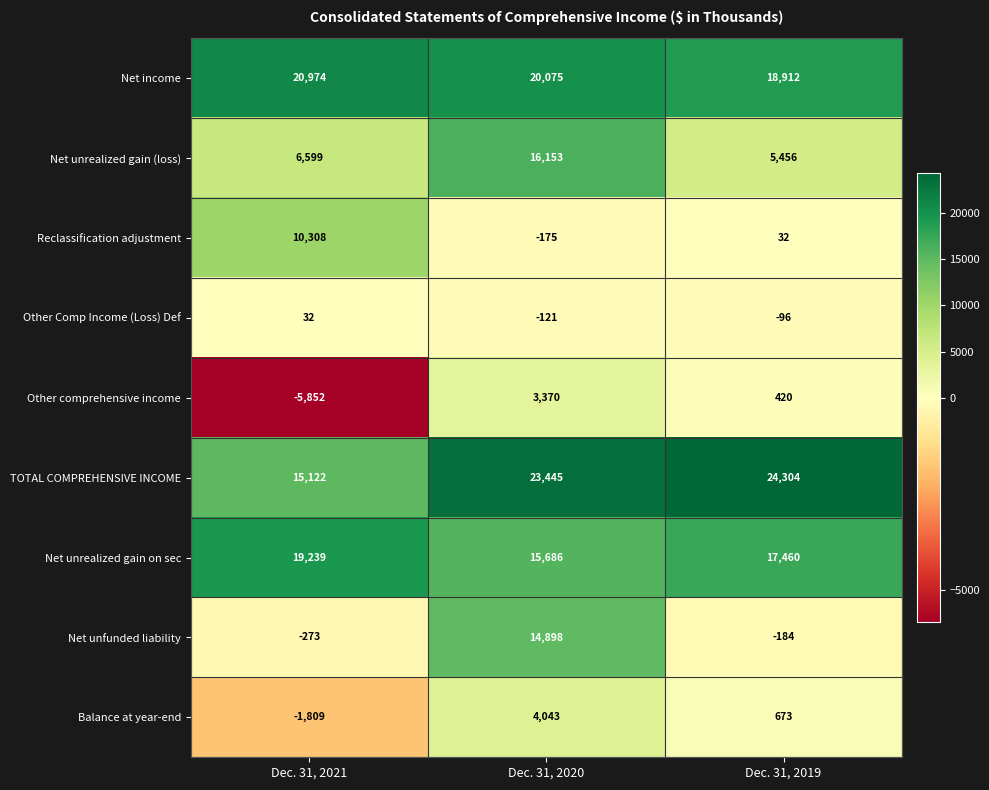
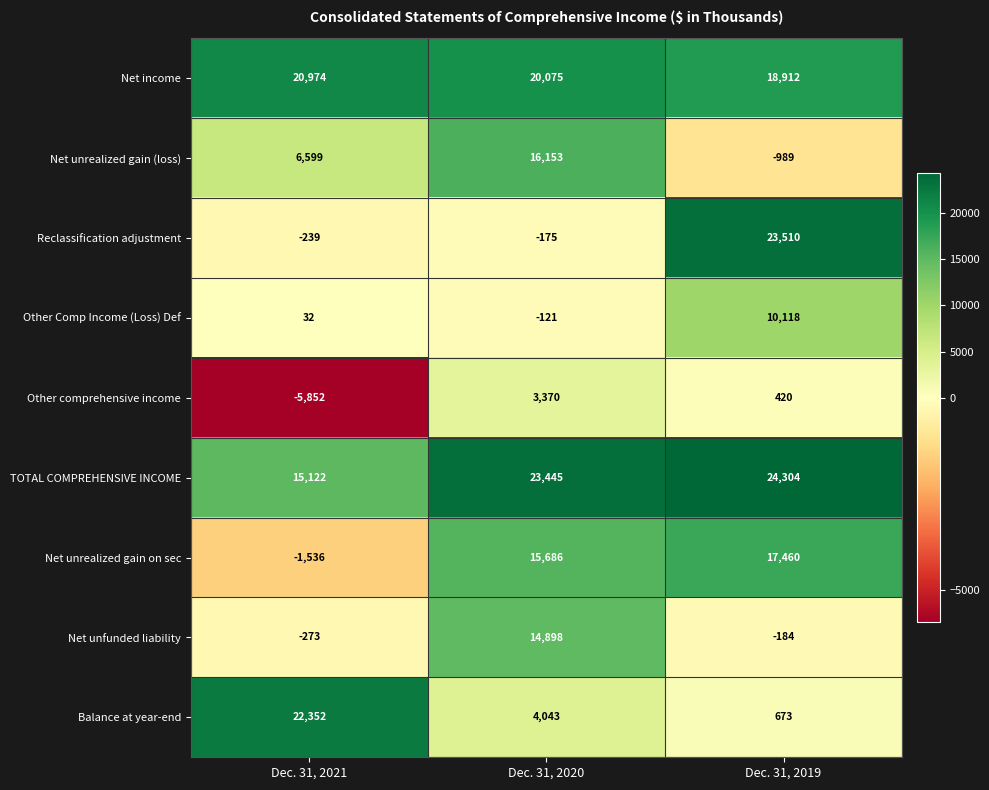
  {
    "Net income": {
      "Dec. 31, 2021": "20,974",
      "Dec. 31, 2020": "20,075",
      "Dec. 31, 2019": "18,912"
    },
    "Net unrealized gain (loss)": {
      "Dec. 31, 2021": "6,599",
      "Dec. 31, 2020": "16,153",
-     "Dec. 31, 2019": "5,456"
+     "Dec. 31, 2019": "-989"
    },
    "Reclassification adjustment": {
-     "Dec. 31, 2021": "10,308",
+     "Dec. 31, 2021": "-239",
      "Dec. 31, 2020": "-175",
-     "Dec. 31, 2019": "32"
+     "Dec. 31, 2019": "23,510"
    },
    "Other Comp Income (Loss) Def": {
      "Dec. 31, 2021": "32",
      "Dec. 31, 2020": "-121",
-     "Dec. 31, 2019": "-96"
+     "Dec. 31, 2019": "10,118"
    },
    "Other comprehensive income": {
      "Dec. 31, 2021": "-5,852",
      "Dec. 31, 2020": "3,370",
      "Dec. 31, 2019": "420"
    },
    "TOTAL COMPREHENSIVE INCOME": {
      "Dec. 31, 2021": "15,122",
      "Dec. 31, 2020": "23,445",
      "Dec. 31, 2019": "24,304"
    },
    "Net unrealized gain on sec": {
-     "Dec. 31, 2021": "19,239",
+     "Dec. 31, 2021": "-1,536",
      "Dec. 31, 2020": "15,686",
      "Dec. 31, 2019": "17,460"
    },
    "Net unfunded liability": {
      "Dec. 31, 2021": "-273",
      "Dec. 31, 2020": "14,898",
      "Dec. 31, 2019": "-184"
    },
    "Balance at year-end": {
-     "Dec. 31, 2021": "-1,809",
+     "Dec. 31, 2021": "22,352",
      "Dec. 31, 2020": "4,043",
      "Dec. 31, 2019": "673"
    }
  }
